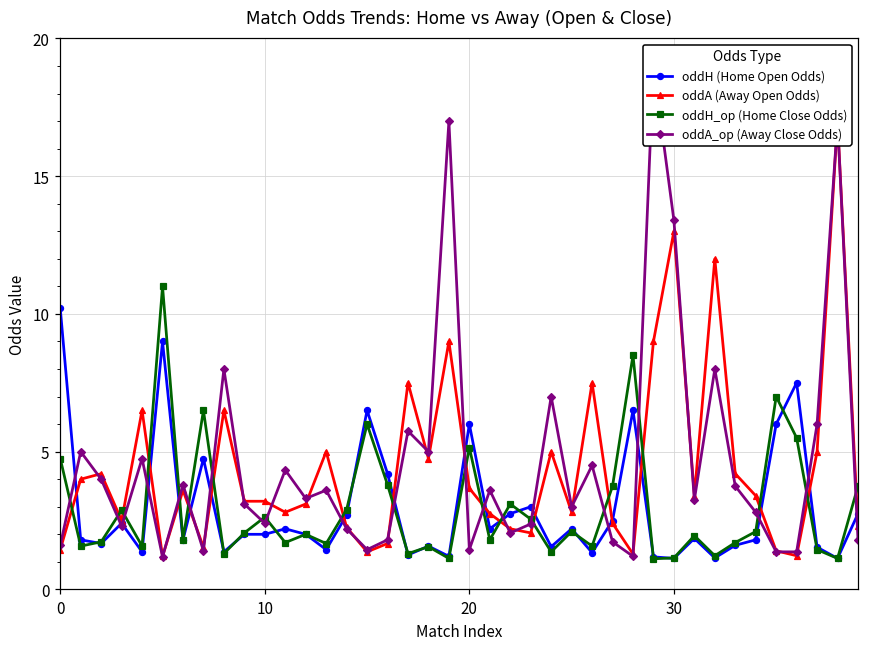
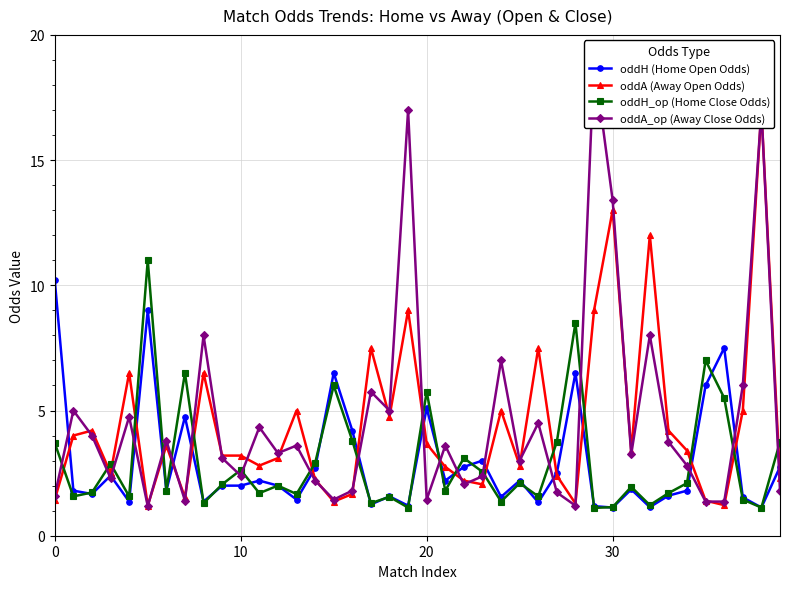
  {
    "oddH (Home Open Odds)": {
      "0": 10.2,
      "10": 2.0,
-     "20": 6.0
+     "20": 5.1
    },
    "oddA (Away Open Odds)": {
      "0": 1.4,
      "10": 3.2,
      "20": 3.7,
      "30": 13.0
    },
    "oddH_op (Home Close Odds)": {
-     "0": 4.8,
+     "0": 3.7,
      "10": 2.6,
-     "20": 5.2
+     "20": 5.8
    },
    "oddA_op (Away Close Odds)": {
      "0": 1.6,
      "10": 2.4,
      "20": 1.4,
      "30": 13.4
    }
  }
